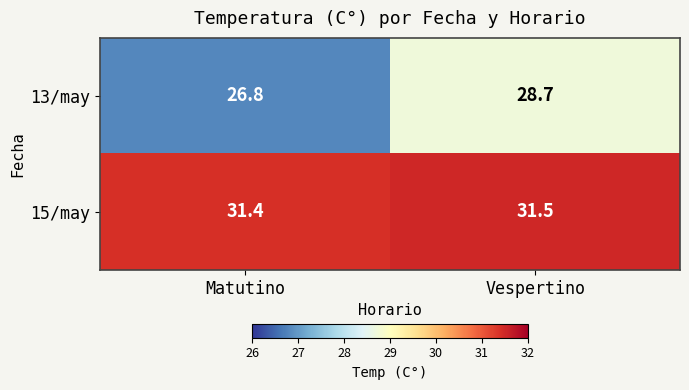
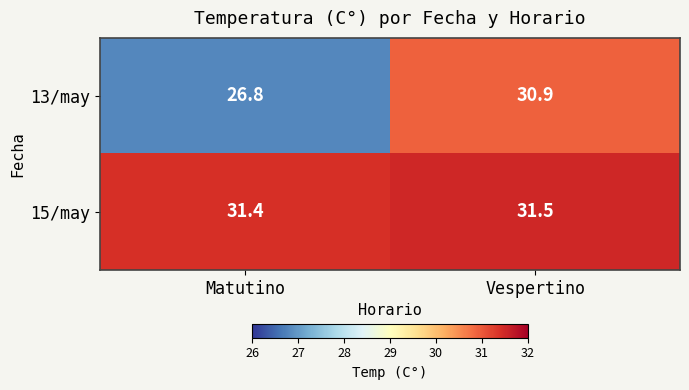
  {
    "13/may": {
      "Matutino": 26.8,
-     "Vespertino": 28.7
+     "Vespertino": 30.9
    },
    "15/may": {
      "Matutino": 31.4,
      "Vespertino": 31.5
    }
  }
